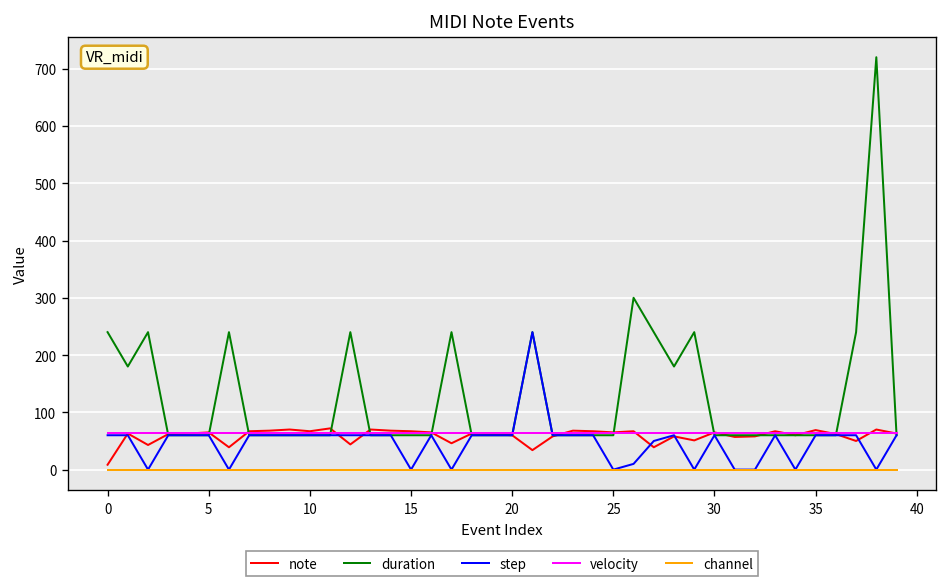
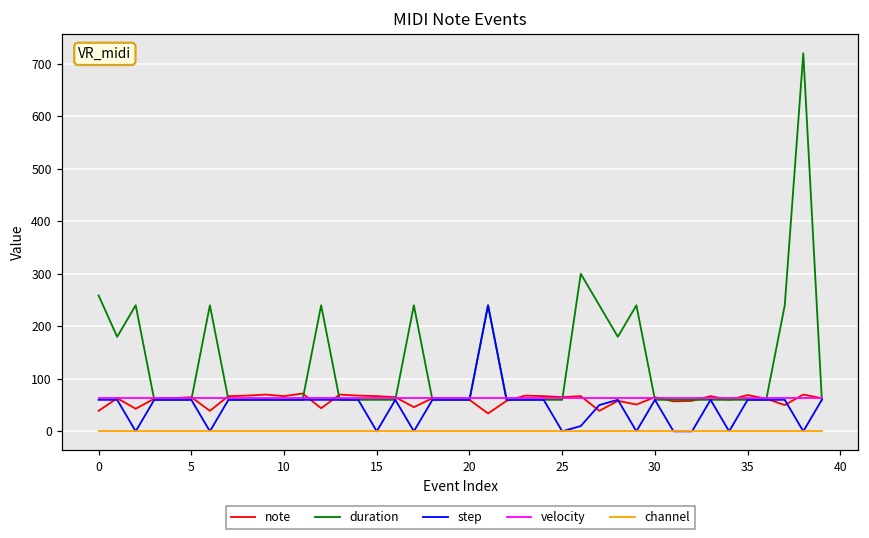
  {
    "note": {
-     "0": 10
+     "0": 40
    },
    "duration": {
-     "0": 240
+     "0": 260
    },
    "channel": {
      "0": 0,
      "5": 0,
      "10": 0,
      "20": 0,
      "30": 0,
      "35": 0
    }
  }
